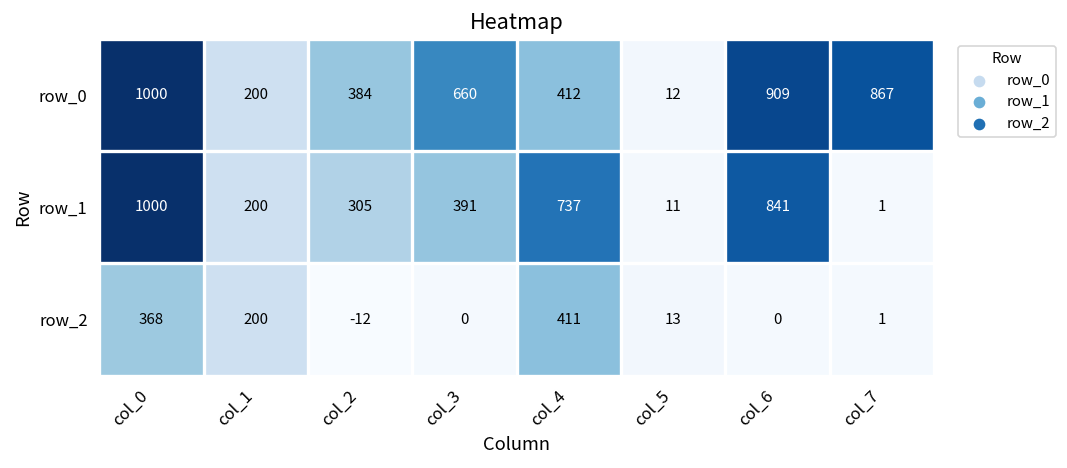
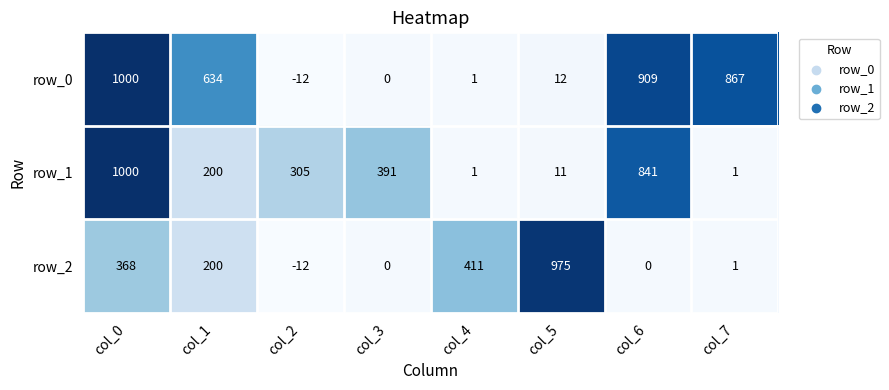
  {
    "row_0": {
      "col_0": 1000,
-     "col_1": 200,
-     "col_2": 384,
-     "col_3": 660,
-     "col_4": 412,
+     "col_1": 634,
+     "col_2": -12,
+     "col_3": 0,
+     "col_4": 1,
      "col_5": 12,
      "col_6": 909,
      "col_7": 867
    },
    "row_1": {
      "col_0": 1000,
      "col_1": 200,
      "col_2": 305,
      "col_3": 391,
-     "col_4": 737,
+     "col_4": 1,
      "col_5": 11,
      "col_6": 841,
      "col_7": 1
    },
    "row_2": {
      "col_0": 368,
      "col_1": 200,
      "col_2": -12,
      "col_3": 0,
      "col_4": 411,
-     "col_5": 13,
+     "col_5": 975,
      "col_6": 0,
      "col_7": 1
    }
  }
